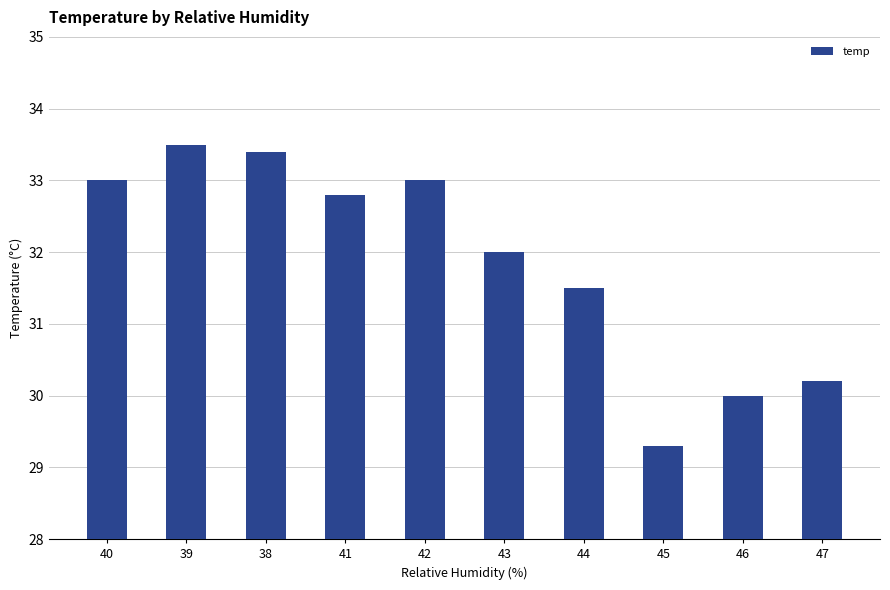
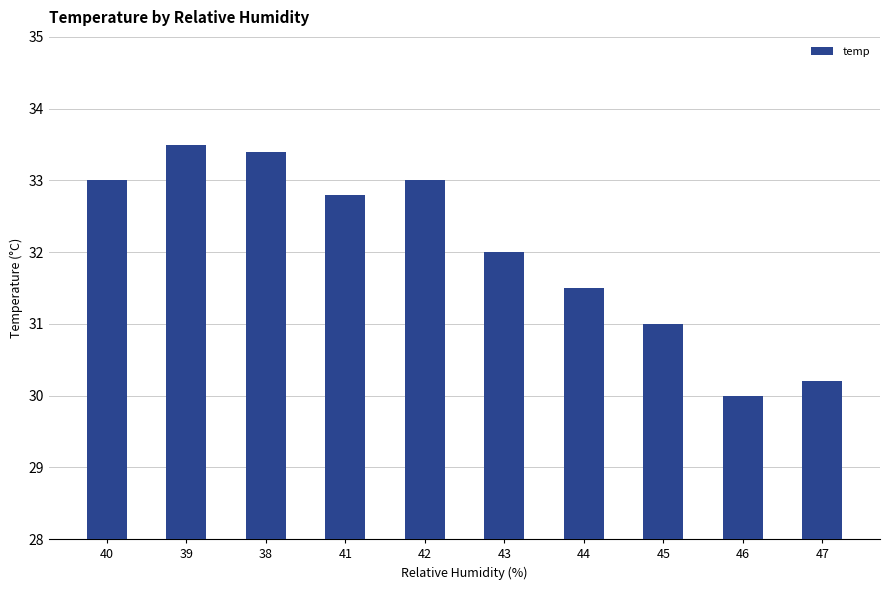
  {
    "40": 33.0,
    "39": 33.5,
    "38": 33.4,
    "41": 32.8,
    "42": 33.0,
    "43": 32.0,
    "44": 31.5,
-   "45": 29.3,
+   "45": 31.0,
    "46": 30.0,
    "47": 30.2
  }
